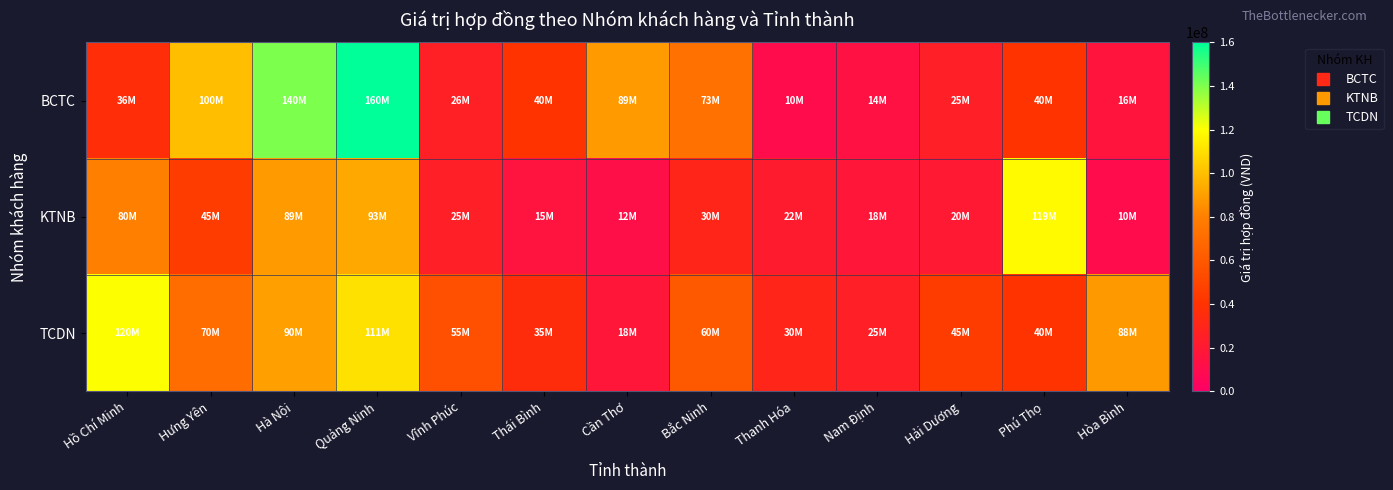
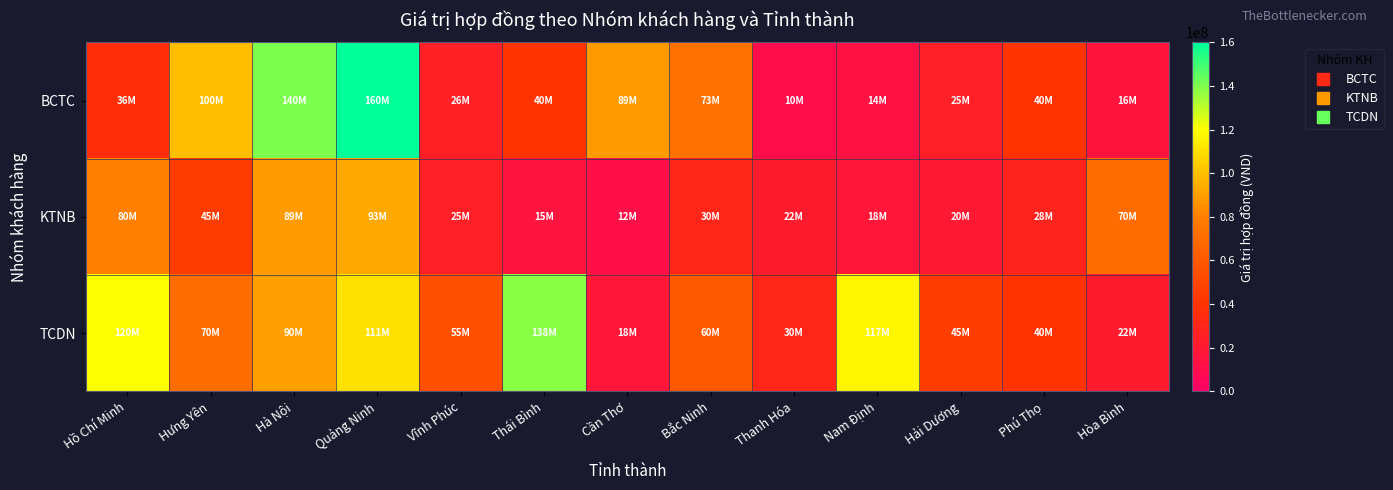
  {
    "BCTC": {
      "Hồ Chí Minh": "36M",
      "Hưng Yên": "100M",
      "Hà Nội": "140M",
      "Quảng Ninh": "160M",
      "Vĩnh Phúc": "26M",
      "Thái Bình": "40M",
      "Cần Thơ": "89M",
      "Bắc Ninh": "73M",
      "Thanh Hóa": "10M",
      "Nam Định": "14M",
      "Hải Dương": "25M",
      "Phú Thọ": "40M",
      "Hòa Bình": "16M"
    },
    "KTNB": {
      "Hồ Chí Minh": "80M",
      "Hưng Yên": "45M",
      "Hà Nội": "89M",
      "Quảng Ninh": "93M",
      "Vĩnh Phúc": "25M",
      "Thái Bình": "15M",
      "Cần Thơ": "12M",
      "Bắc Ninh": "30M",
      "Thanh Hóa": "22M",
      "Nam Định": "18M",
      "Hải Dương": "20M",
-     "Phú Thọ": "119M",
-     "Hòa Bình": "10M"
+     "Phú Thọ": "28M",
+     "Hòa Bình": "70M"
    },
    "TCDN": {
      "Hồ Chí Minh": "120M",
      "Hưng Yên": "70M",
      "Hà Nội": "90M",
      "Quảng Ninh": "111M",
      "Vĩnh Phúc": "55M",
-     "Thái Bình": "35M",
+     "Thái Bình": "138M",
      "Cần Thơ": "18M",
      "Bắc Ninh": "60M",
      "Thanh Hóa": "30M",
-     "Nam Định": "25M",
+     "Nam Định": "117M",
      "Hải Dương": "45M",
      "Phú Thọ": "40M",
-     "Hòa Bình": "88M"
+     "Hòa Bình": "22M"
    }
  }
